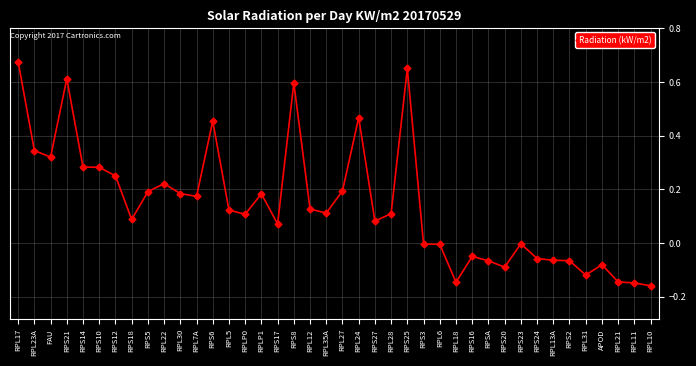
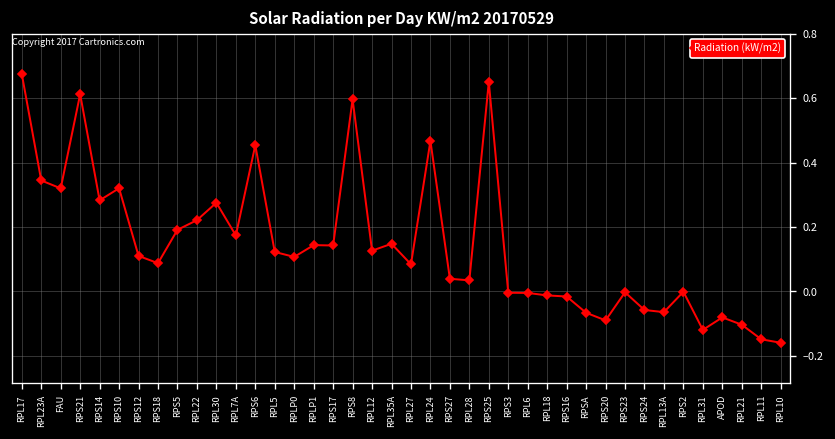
  {
    "RPL17": 0.67,
    "RPL23A": 0.34,
    "FAU": 0.32,
    "RPS21": 0.61,
    "RPS14": 0.28,
-   "RPS10": 0.28,
-   "RPS12": 0.25,
+   "RPS10": 0.32,
+   "RPS12": 0.11,
    "RPS18": 0.09,
    "RPS5": 0.19,
    "RPL22": 0.22,
-   "RPL30": 0.18,
+   "RPL30": 0.28,
    "RPL7A": 0.17,
    "RPS6": 0.45,
    "RPL5": 0.12,
    "RPLP0": 0.11,
-   "RPLP1": 0.18,
-   "RPS17": 0.07,
+   "RPLP1": 0.14,
+   "RPS17": 0.14,
    "RPS8": 0.60,
    "RPL12": 0.13,
-   "RPL35A": 0.11,
-   "RPL27": 0.19,
+   "RPL35A": 0.15,
+   "RPL27": 0.08,
    "RPL24": 0.47,
-   "RPS27": 0.08,
-   "RPL28": 0.11,
+   "RPS27": 0.04,
+   "RPL28": 0.03,
    "RPS25": 0.65,
    "RPS3": 0.00,
    "RPL6": 0.00,
-   "RPL18": -0.15,
-   "RPS16": -0.05,
+   "RPL18": -0.01,
+   "RPS16": -0.02,
    "RPSA": -0.07,
    "RPS20": -0.09,
    "RPS23": 0.00,
    "RPS24": -0.06,
    "RPL13A": -0.06,
-   "RPS2": -0.07,
+   "RPS2": 0.00,
    "RPL31": -0.12,
    "APOD": -0.08,
-   "RPL21": -0.15,
+   "RPL21": -0.10,
    "RPL11": -0.15,
    "RPL10": -0.16
  }
